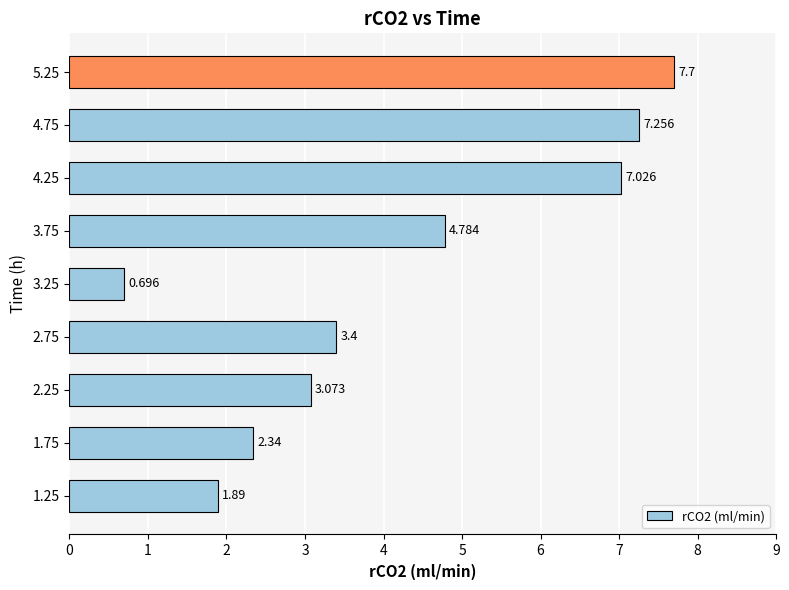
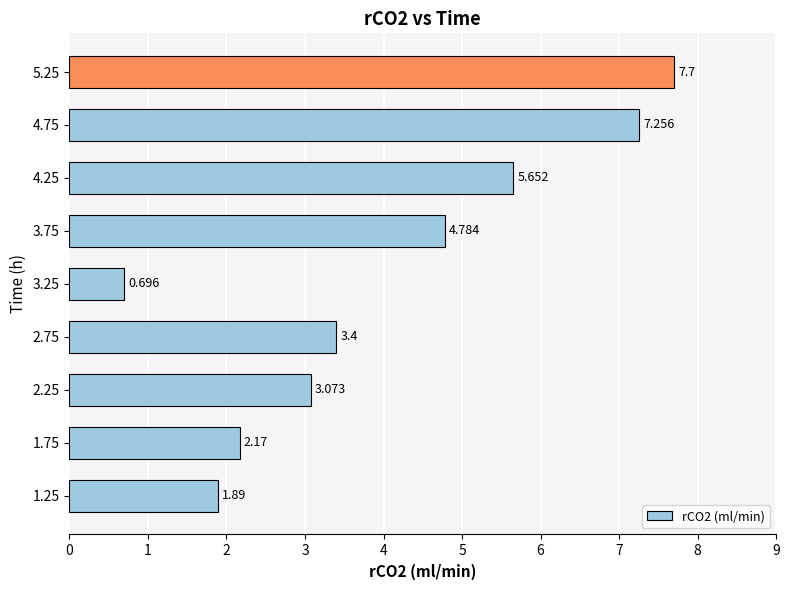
  {
    "5.25": 7.7,
    "4.75": 7.256,
-   "4.25": 7.026,
+   "4.25": 5.652,
    "3.75": 4.784,
    "3.25": 0.696,
    "2.75": 3.4,
    "2.25": 3.073,
-   "1.75": 2.34,
+   "1.75": 2.17,
    "1.25": 1.89
  }
